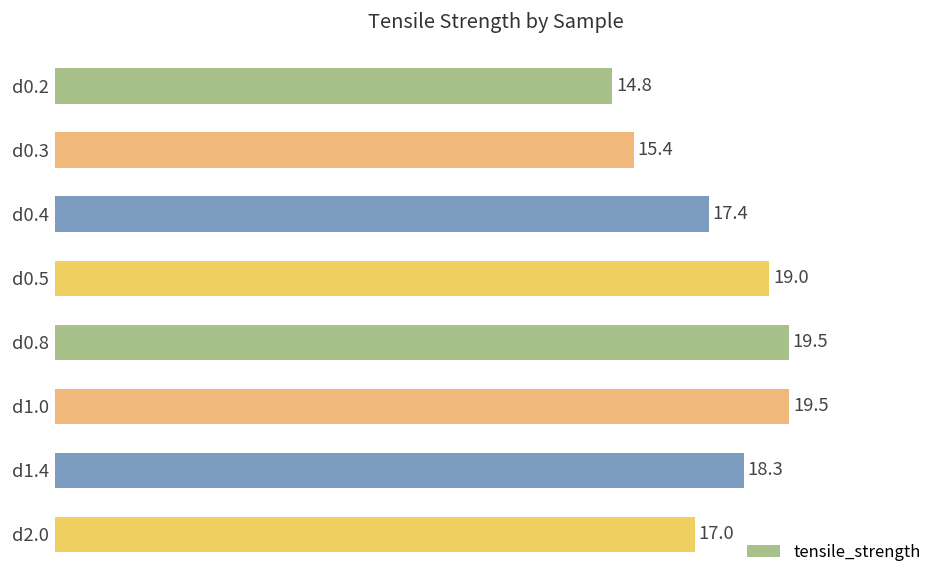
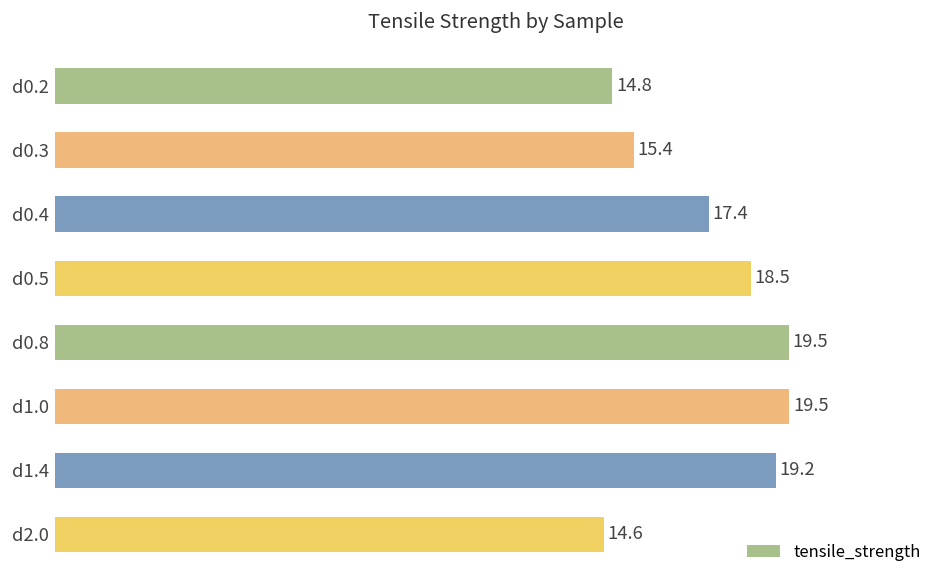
  {
    "d0.2": 14.8,
    "d0.3": 15.4,
    "d0.4": 17.4,
-   "d0.5": 19.0,
+   "d0.5": 18.5,
    "d0.8": 19.5,
    "d1.0": 19.5,
-   "d1.4": 18.3,
-   "d2.0": 17.0
+   "d1.4": 19.2,
+   "d2.0": 14.6
  }
